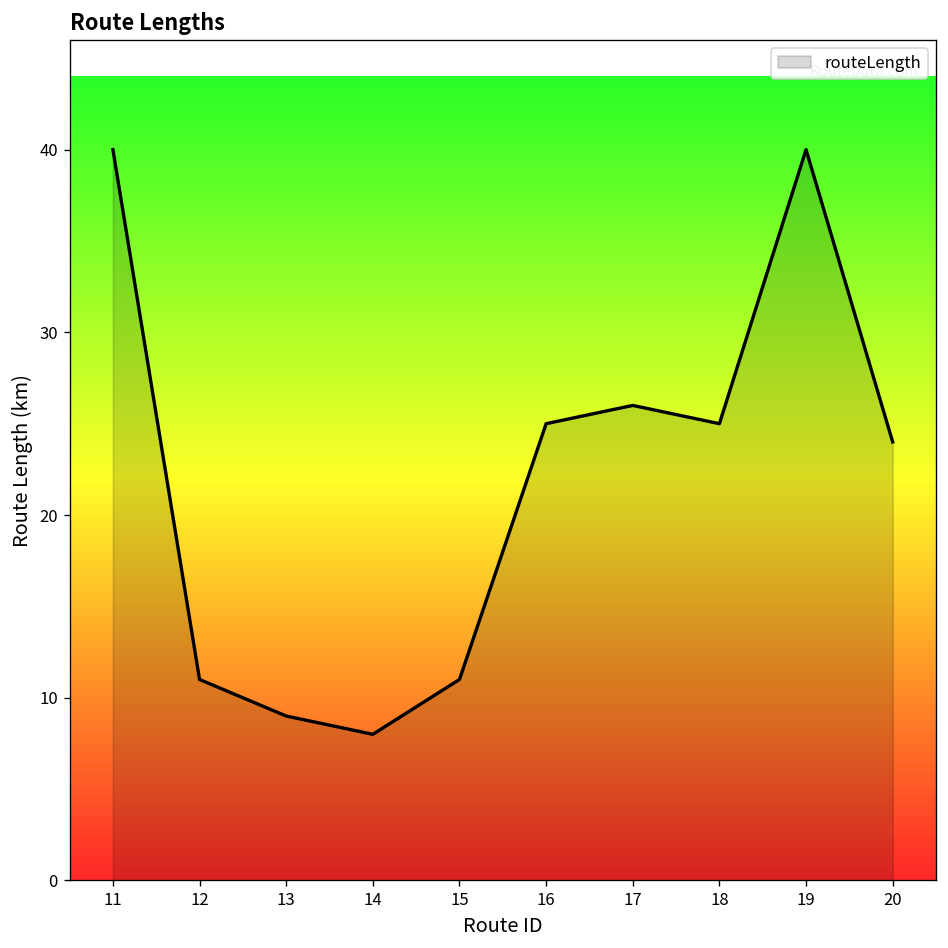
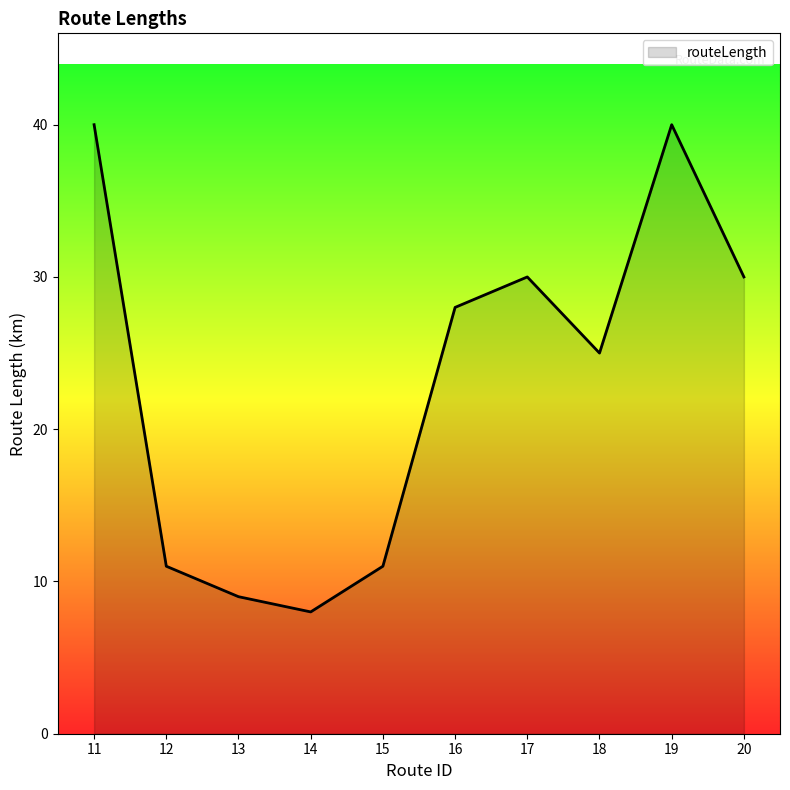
  {
    "11": 40,
    "12": 11,
    "13": 9,
    "14": 8,
    "15": 11,
-   "16": 25,
-   "17": 26,
+   "16": 28,
+   "17": 30,
    "18": 25,
    "19": 40,
-   "20": 24
+   "20": 30
  }
